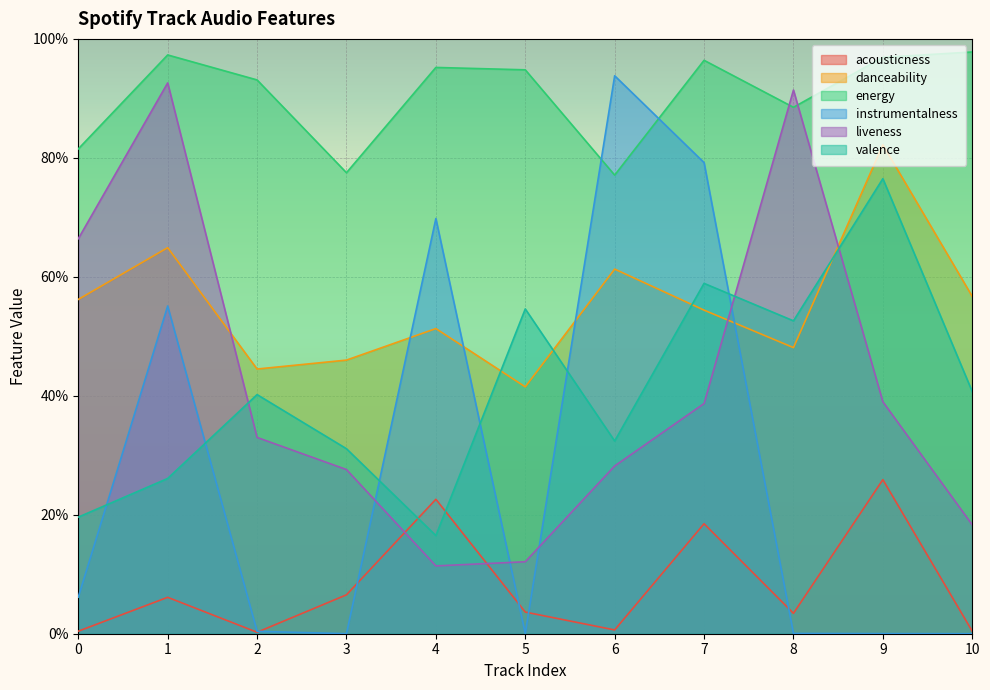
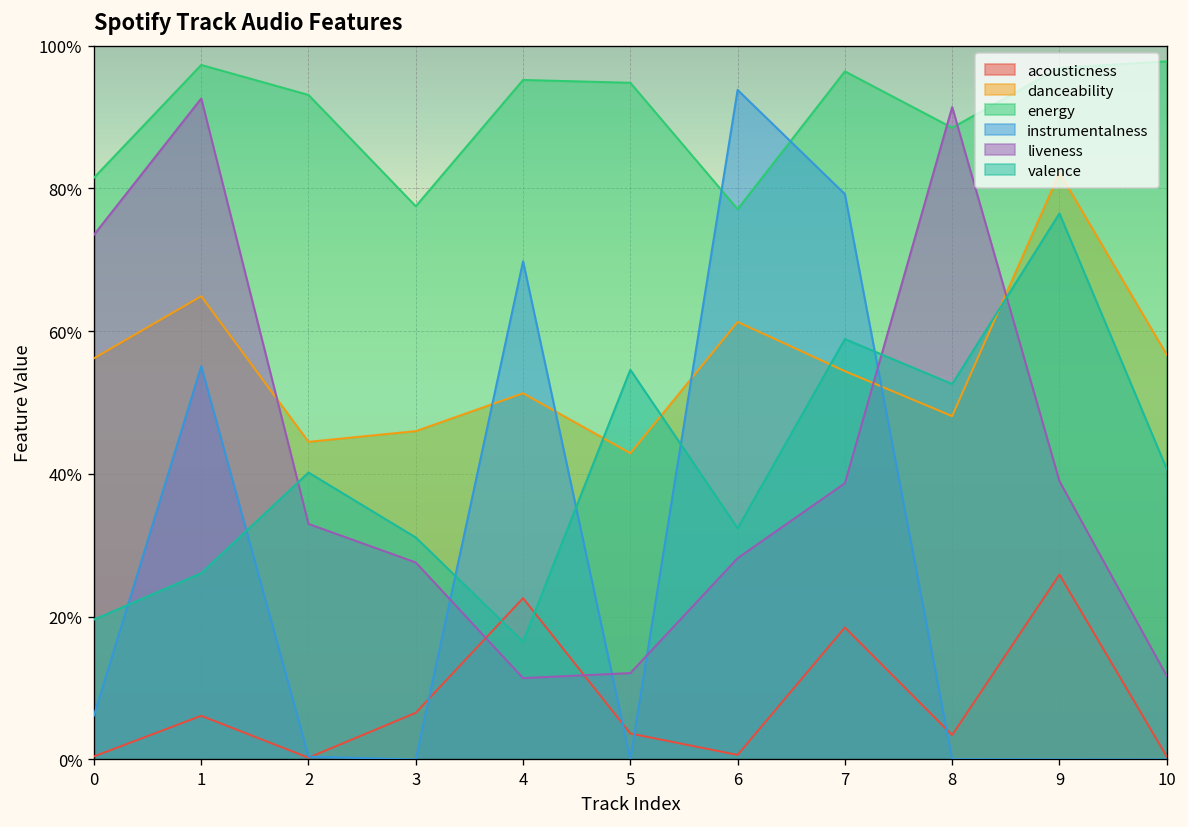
  {
    "acousticness": {
      "0": "0%",
      "1": "6%",
      "3": "7%",
      "4": "23%",
      "5": "4%",
      "6": "1%",
      "7": "18%",
      "8": "3%",
      "9": "26%"
    },
    "danceability": {
      "0": "56%",
      "1": "65%",
      "2": "45%",
      "3": "46%",
      "4": "51%",
-     "5": "42%",
+     "5": "43%",
      "6": "61%",
      "7": "54%",
      "8": "48%",
      "10": "57%"
    },
    "liveness": {
-     "0": "66%",
+     "0": "74%",
      "1": "93%",
      "2": "33%",
      "3": "28%",
      "4": "11%",
      "5": "12%",
      "6": "28%",
      "7": "39%",
      "8": "91%",
      "9": "39%",
-     "10": "18%"
+     "10": "12%"
    }
  }
